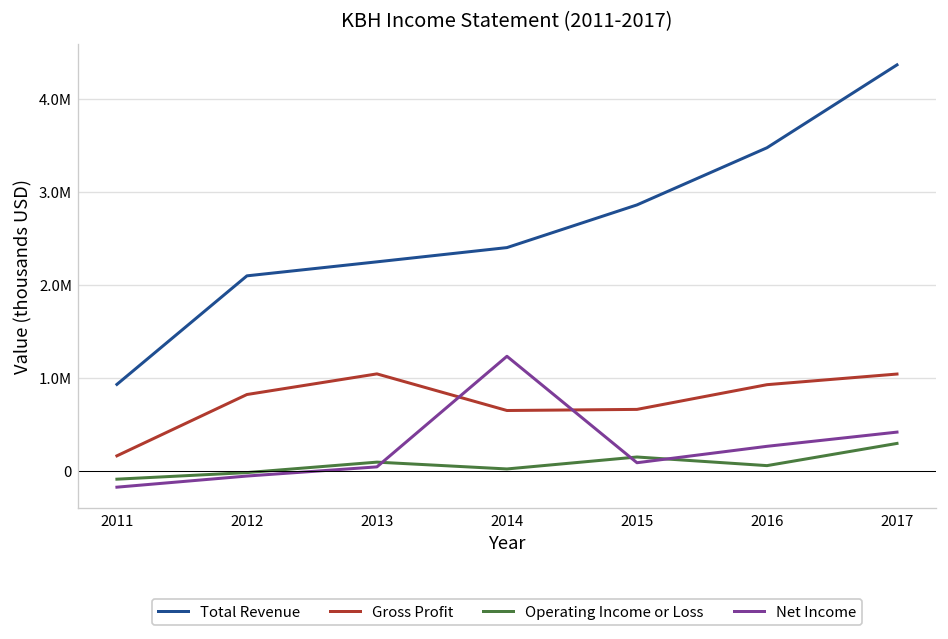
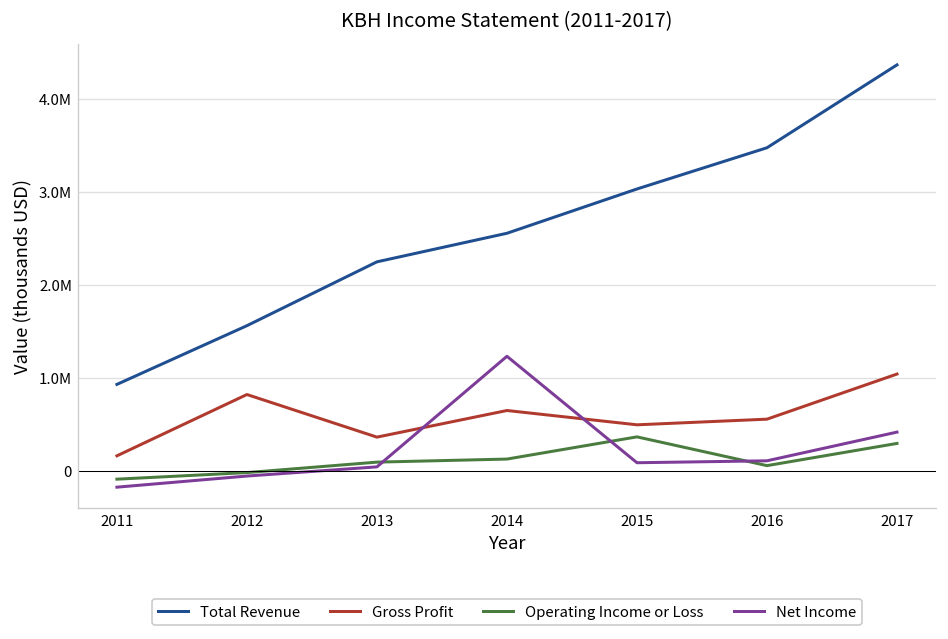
  {
    "Total Revenue": {
      "2011": 900000,
-     "2012": 2100000,
+     "2012": 1600000,
      "2013": 2200000,
-     "2014": 2400000,
-     "2015": 2900000,
+     "2014": 2600000,
+     "2015": 3000000,
      "2016": 3500000,
      "2017": 4400000
    },
    "Gross Profit": {
      "2011": 200000,
      "2012": 800000,
-     "2013": 1000000,
+     "2013": 400000,
      "2014": 600000,
-     "2015": 700000,
-     "2016": 900000,
+     "2015": 500000,
+     "2016": 600000,
      "2017": 1000000
    },
    "Operating Income or Loss": {
      "2011": -100000,
      "2012": 0,
      "2013": 100000,
-     "2014": 0,
-     "2015": 100000,
+     "2014": 100000,
+     "2015": 400000,
      "2016": 100000,
      "2017": 300000
    },
    "Net Income": {
      "2011": -200000,
      "2012": -100000,
      "2013": 0,
      "2014": 1200000,
      "2015": 100000,
-     "2016": 300000,
+     "2016": 100000,
      "2017": 400000
    }
  }
